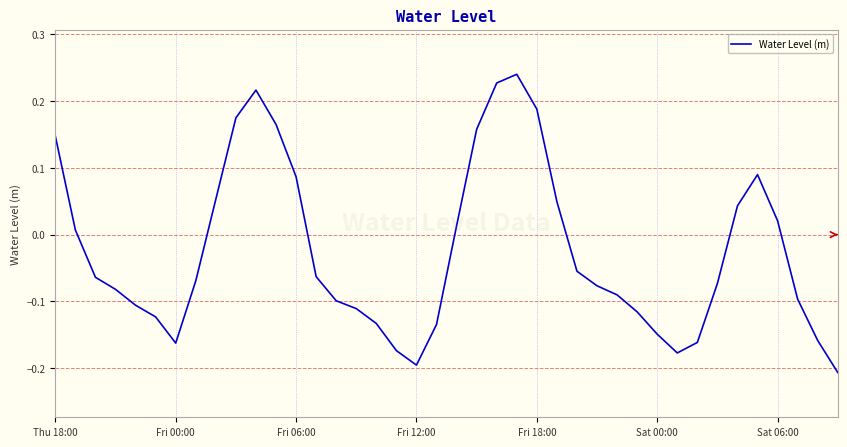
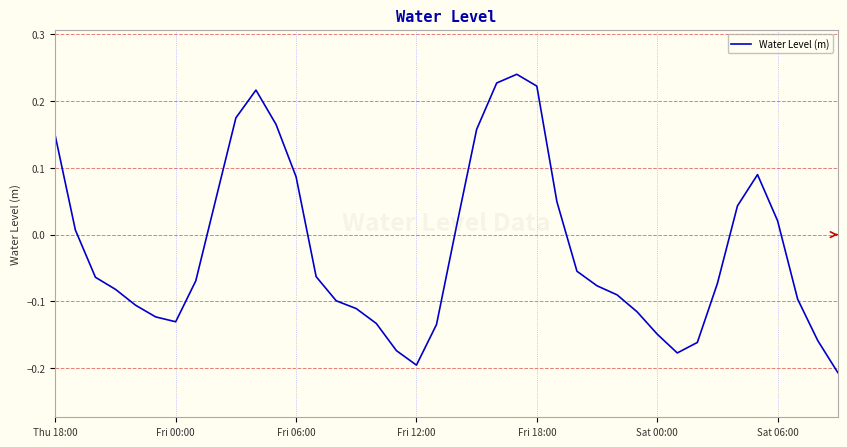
  {
    "Thu 18:00": 0.15,
-   "Fri 00:00": -0.16,
+   "Fri 00:00": -0.13,
    "Fri 06:00": 0.09,
    "Fri 12:00": -0.20,
-   "Fri 18:00": 0.19,
+   "Fri 18:00": 0.22,
    "Sat 00:00": -0.15,
    "Sat 06:00": 0.02
  }
